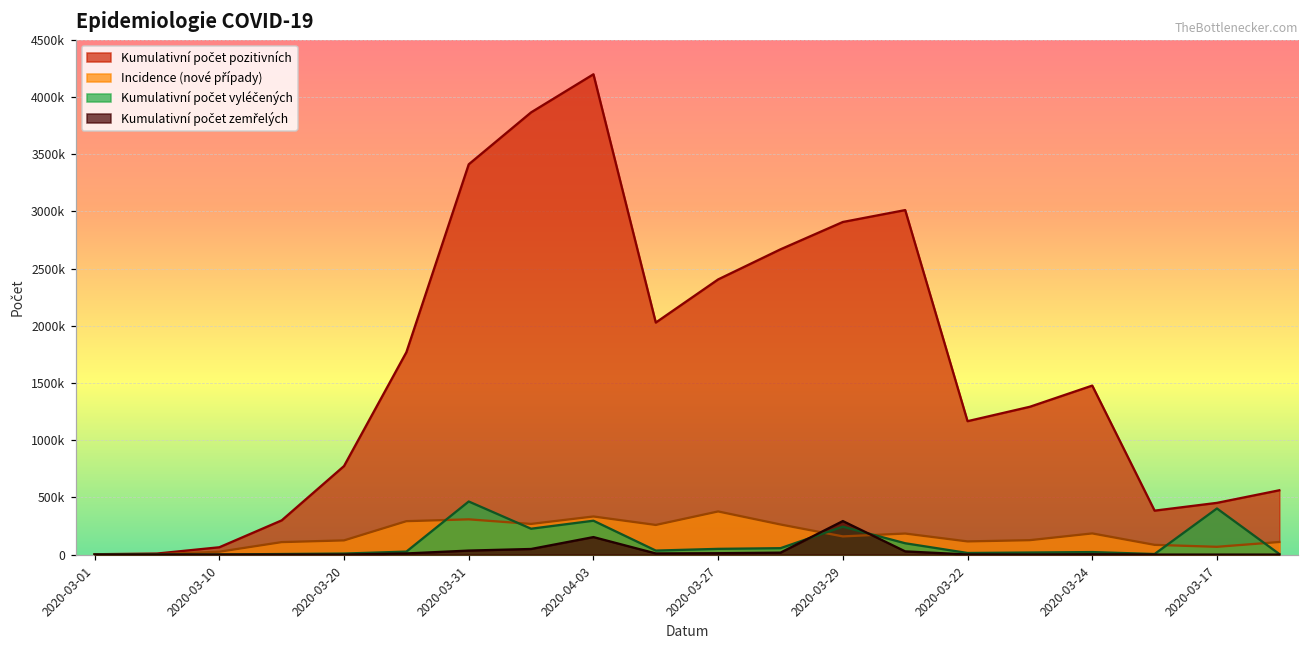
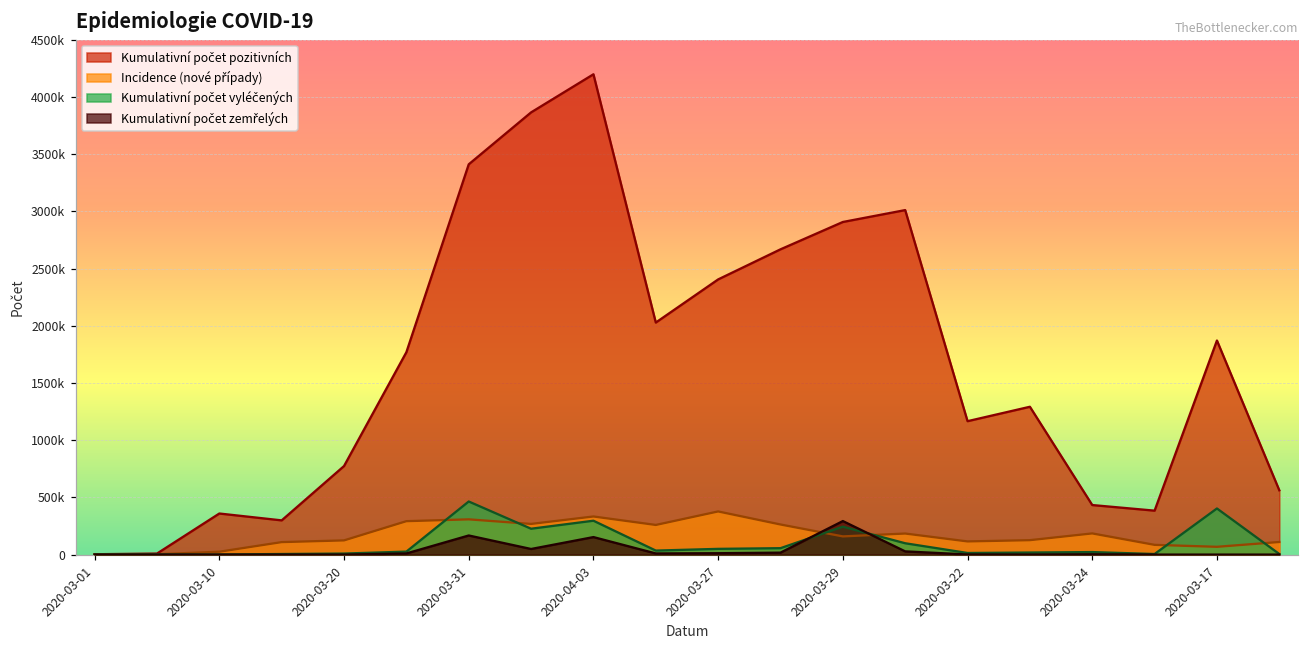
  {
    "Kumulativní počet pozitivních": {
-     "2020-03-10": 60000,
+     "2020-03-10": 360000,
      "2020-03-20": 770000,
      "2020-03-31": 3410000,
      "2020-04-03": 4200000,
      "2020-03-27": 2410000,
      "2020-03-29": 2910000,
      "2020-03-22": 1170000,
-     "2020-03-24": 1480000,
-     "2020-03-17": 450000
+     "2020-03-24": 430000,
+     "2020-03-17": 1870000
    },
    "Incidence (nové případy)": {
      "2020-03-20": 120000,
      "2020-03-31": 310000,
      "2020-04-03": 330000,
      "2020-03-27": 380000,
      "2020-03-29": 160000,
      "2020-03-22": 120000,
      "2020-03-24": 190000,
      "2020-03-17": 70000
    },
    "Kumulativní počet vyléčených": {
      "2020-03-31": 460000,
      "2020-04-03": 300000,
      "2020-03-27": 50000,
      "2020-03-29": 240000,
      "2020-03-17": 400000
    },
    "Kumulativní počet zemřelých": {
-     "2020-03-31": 40000,
+     "2020-03-31": 170000,
      "2020-04-03": 150000,
      "2020-03-27": 10000,
      "2020-03-29": 290000,
      "2020-03-17": 0
    }
  }
